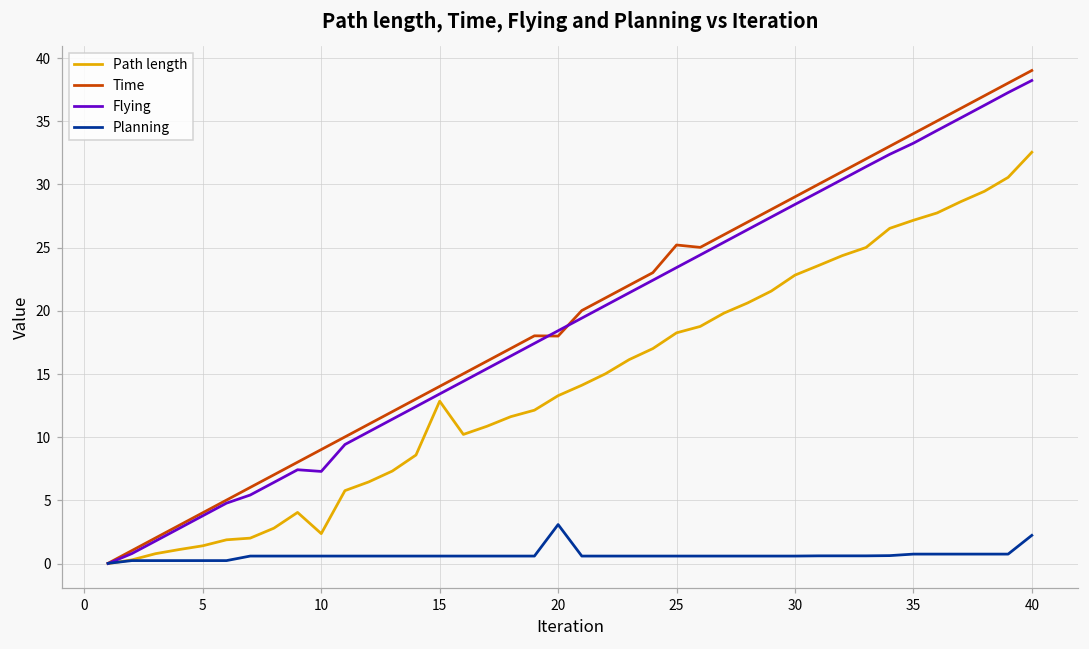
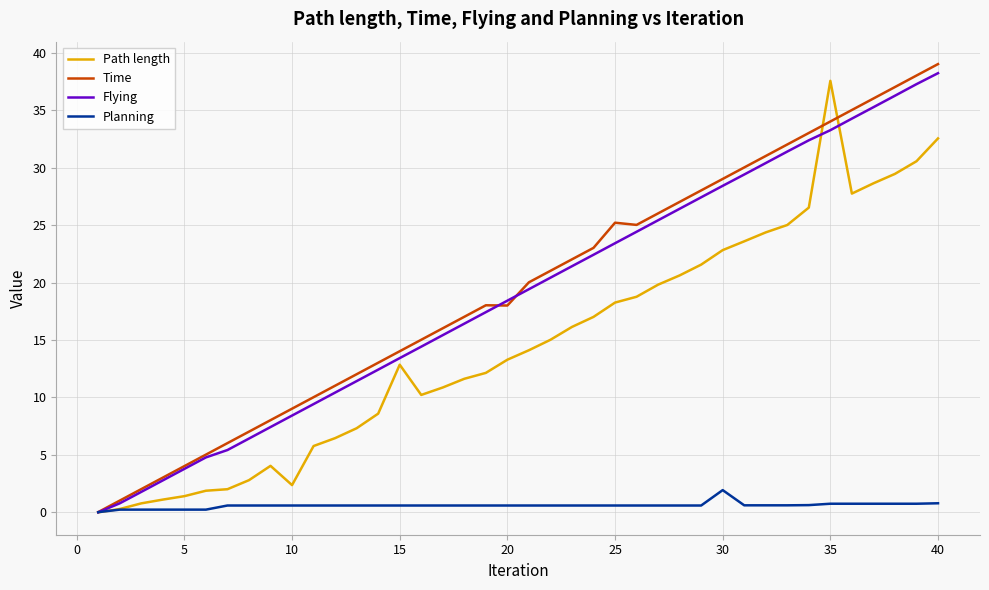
  {
    "Path length": {
      "5": 1.4,
      "10": 2.4,
      "15": 12.9,
      "20": 13.3,
      "25": 18.3,
      "30": 22.8,
-     "35": 27.2,
+     "35": 37.6,
      "40": 32.6
    },
    "Time": {
      "5": 4.0,
      "10": 9.0,
      "15": 14.0,
      "20": 18.0,
      "25": 25.2,
      "30": 29.0,
      "35": 34.0,
      "40": 39.0
    },
    "Flying": {
      "5": 3.8,
-     "10": 7.3,
+     "10": 8.4,
      "15": 13.4,
      "20": 18.4,
      "25": 23.4,
      "30": 28.4,
      "35": 33.3,
      "40": 38.2
    },
    "Planning": {
      "5": 0.2,
      "10": 0.6,
      "15": 0.6,
-     "20": 3.1,
+     "20": 0.6,
      "25": 0.6,
-     "30": 0.6,
+     "30": 1.9,
      "35": 0.7,
-     "40": 2.2
+     "40": 0.8
    }
  }
